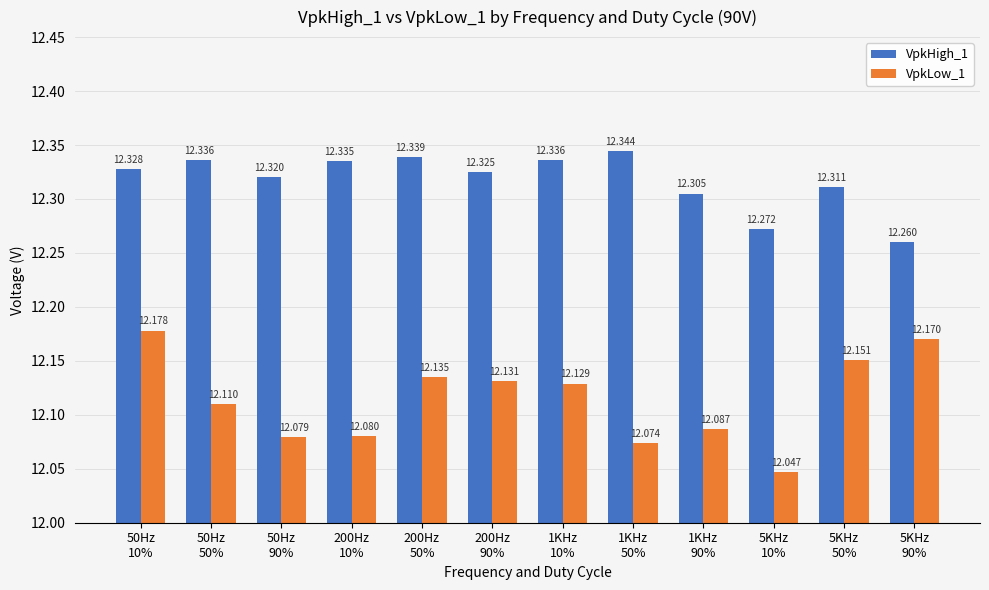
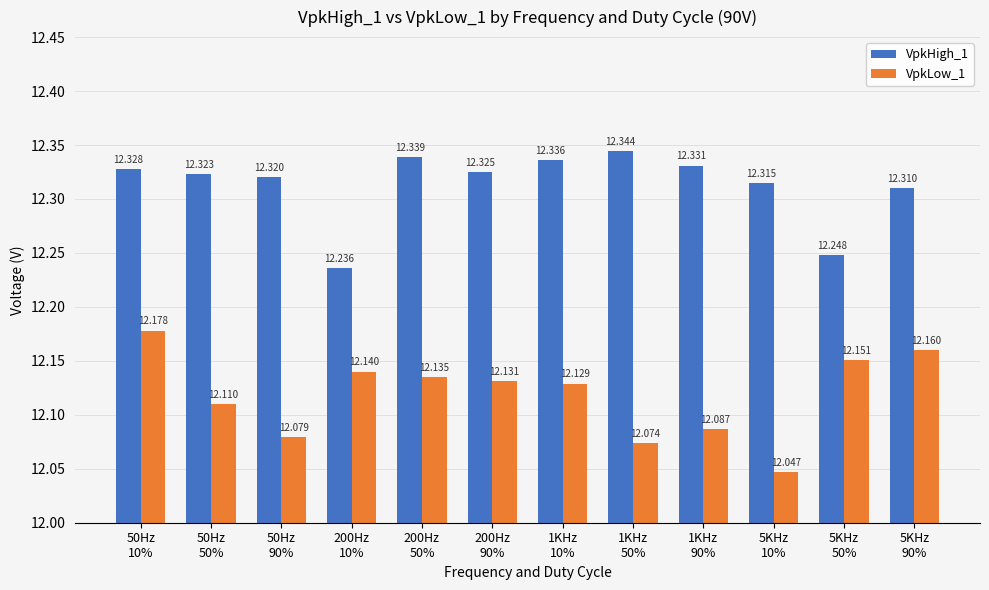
  {
    "VpkHigh_1": {
      "50Hz 10%": 12.328,
-     "50Hz 50%": 12.336,
+     "50Hz 50%": 12.323,
      "50Hz 90%": 12.320,
-     "200Hz 10%": 12.335,
+     "200Hz 10%": 12.236,
      "200Hz 50%": 12.339,
      "200Hz 90%": 12.325,
      "1KHz 10%": 12.336,
      "1KHz 50%": 12.344,
-     "1KHz 90%": 12.305,
-     "5KHz 10%": 12.272,
-     "5KHz 50%": 12.311,
-     "5KHz 90%": 12.260
+     "1KHz 90%": 12.331,
+     "5KHz 10%": 12.315,
+     "5KHz 50%": 12.248,
+     "5KHz 90%": 12.310
    },
    "VpkLow_1": {
      "50Hz 10%": 12.178,
      "50Hz 50%": 12.110,
      "50Hz 90%": 12.079,
-     "200Hz 10%": 12.080,
+     "200Hz 10%": 12.140,
      "200Hz 50%": 12.135,
      "200Hz 90%": 12.131,
      "1KHz 10%": 12.129,
      "1KHz 50%": 12.074,
      "1KHz 90%": 12.087,
      "5KHz 10%": 12.047,
      "5KHz 50%": 12.151,
-     "5KHz 90%": 12.170
+     "5KHz 90%": 12.160
    }
  }
